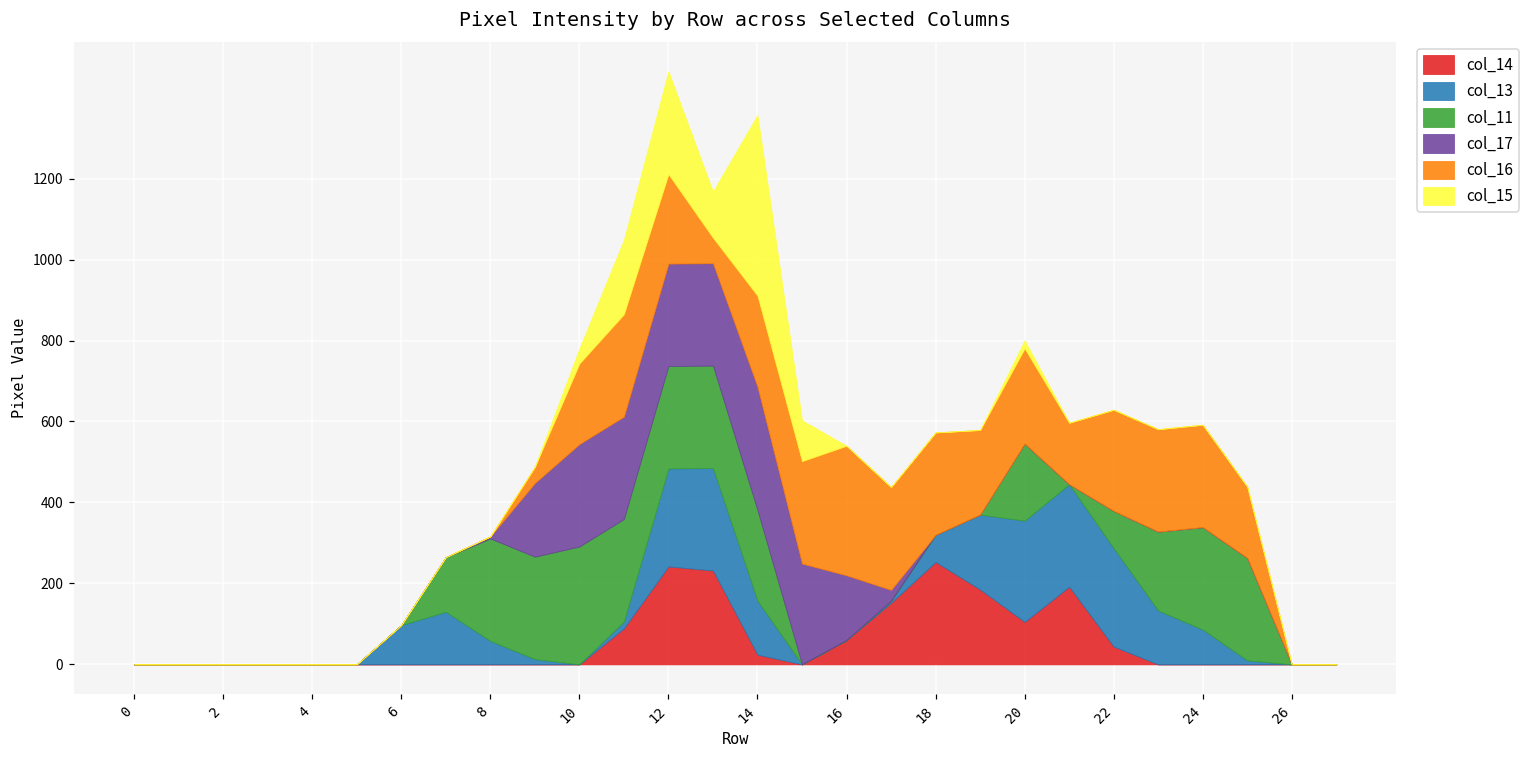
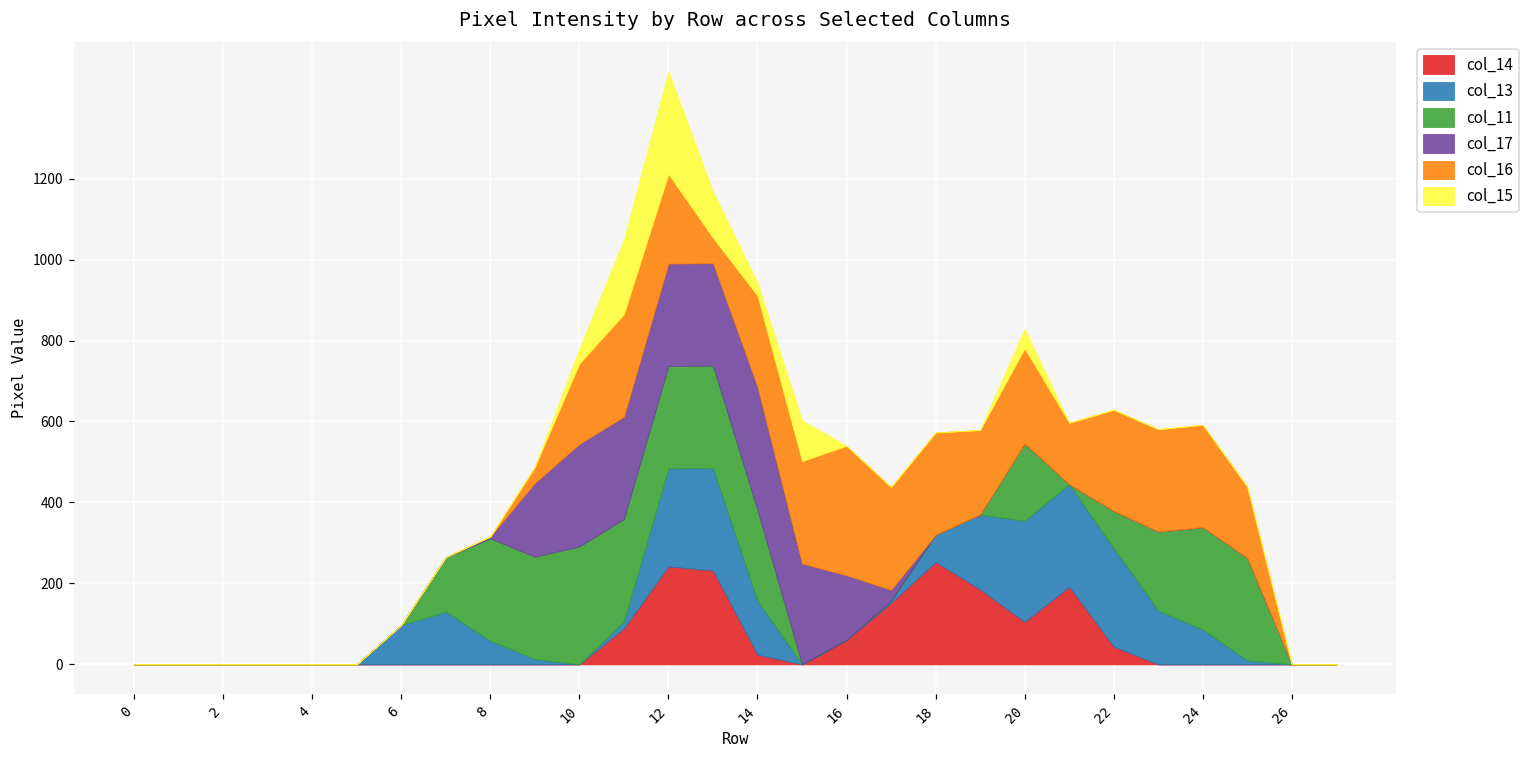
  {
    "col_14": {
      "6": 0,
      "8": 0,
      "12": 240,
      "14": 20,
      "18": 250,
      "20": 110,
      "22": 40,
      "24": 0
    },
    "col_13": {
      "8": 60,
      "12": 240,
      "14": 130,
      "20": 250,
      "22": 240,
      "24": 90
    },
    "col_11": {
      "10": 290,
      "12": 250,
      "14": 220
    },
    "col_17": {
      "10": 250,
      "12": 250,
      "14": 300,
      "16": 160
    },
    "col_16": {
      "10": 200,
      "12": 220,
      "14": 230,
      "20": 240
    },
    "col_15": {
      "10": 40,
      "12": 250,
-     "14": 450,
-     "20": 20
+     "14": 30,
+     "20": 50
    }
  }
